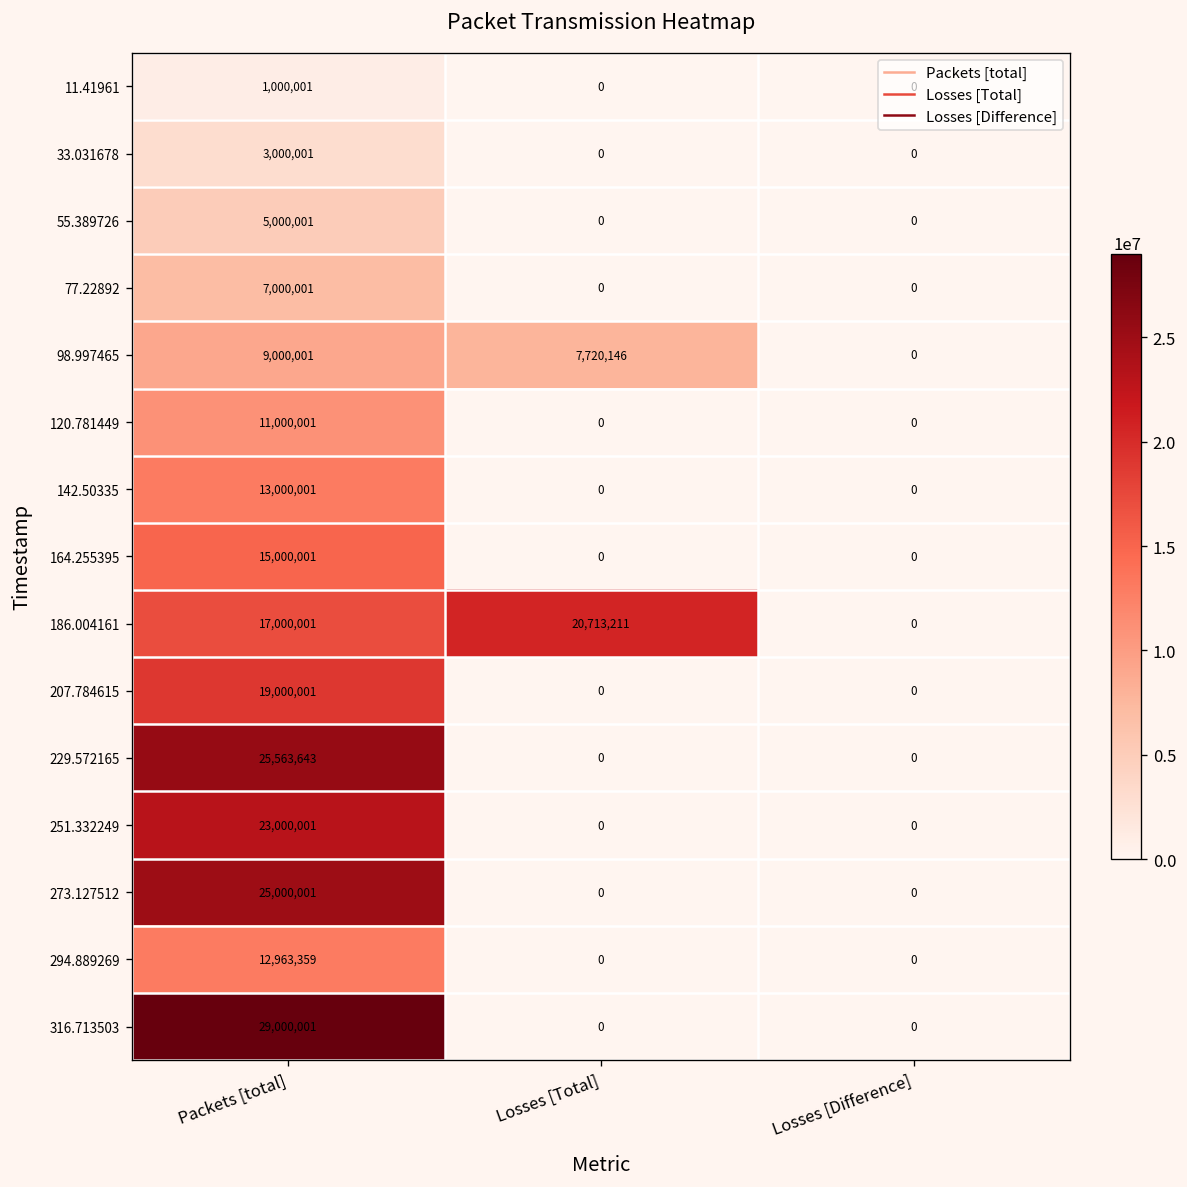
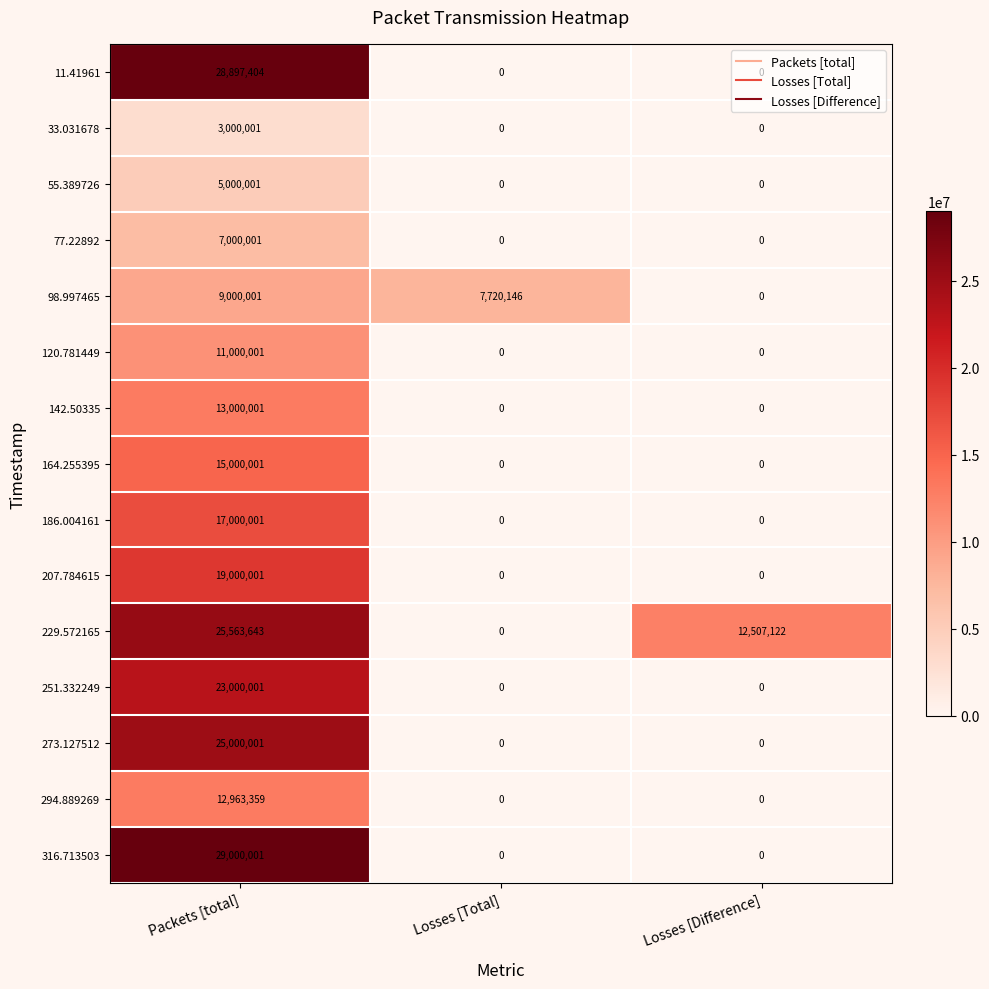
  {
    "11.41961": {
-     "Packets [total]": "1,000,001",
+     "Packets [total]": "28,897,404",
      "Losses [Total]": "0"
    },
    "33.031678": {
      "Packets [total]": "3,000,001",
      "Losses [Total]": "0",
      "Losses [Difference]": "0"
    },
    "55.389726": {
      "Packets [total]": "5,000,001",
      "Losses [Total]": "0",
      "Losses [Difference]": "0"
    },
    "77.22892": {
      "Packets [total]": "7,000,001",
      "Losses [Total]": "0",
      "Losses [Difference]": "0"
    },
    "98.997465": {
      "Packets [total]": "9,000,001",
      "Losses [Total]": "7,720,146",
      "Losses [Difference]": "0"
    },
    "120.781449": {
      "Packets [total]": "11,000,001",
      "Losses [Total]": "0",
      "Losses [Difference]": "0"
    },
    "142.50335": {
      "Packets [total]": "13,000,001",
      "Losses [Total]": "0",
      "Losses [Difference]": "0"
    },
    "164.255395": {
      "Packets [total]": "15,000,001",
      "Losses [Total]": "0",
      "Losses [Difference]": "0"
    },
    "186.004161": {
      "Packets [total]": "17,000,001",
-     "Losses [Total]": "20,713,211",
+     "Losses [Total]": "0",
      "Losses [Difference]": "0"
    },
    "207.784615": {
      "Packets [total]": "19,000,001",
      "Losses [Total]": "0",
      "Losses [Difference]": "0"
    },
    "229.572165": {
      "Packets [total]": "25,563,643",
      "Losses [Total]": "0",
-     "Losses [Difference]": "0"
+     "Losses [Difference]": "12,507,122"
    },
    "251.332249": {
      "Packets [total]": "23,000,001",
      "Losses [Total]": "0",
      "Losses [Difference]": "0"
    },
    "273.127512": {
      "Packets [total]": "25,000,001",
      "Losses [Total]": "0",
      "Losses [Difference]": "0"
    },
    "294.889269": {
      "Packets [total]": "12,963,359",
      "Losses [Total]": "0",
      "Losses [Difference]": "0"
    },
    "316.713503": {
      "Packets [total]": "29,000,001",
      "Losses [Total]": "0",
      "Losses [Difference]": "0"
    }
  }
